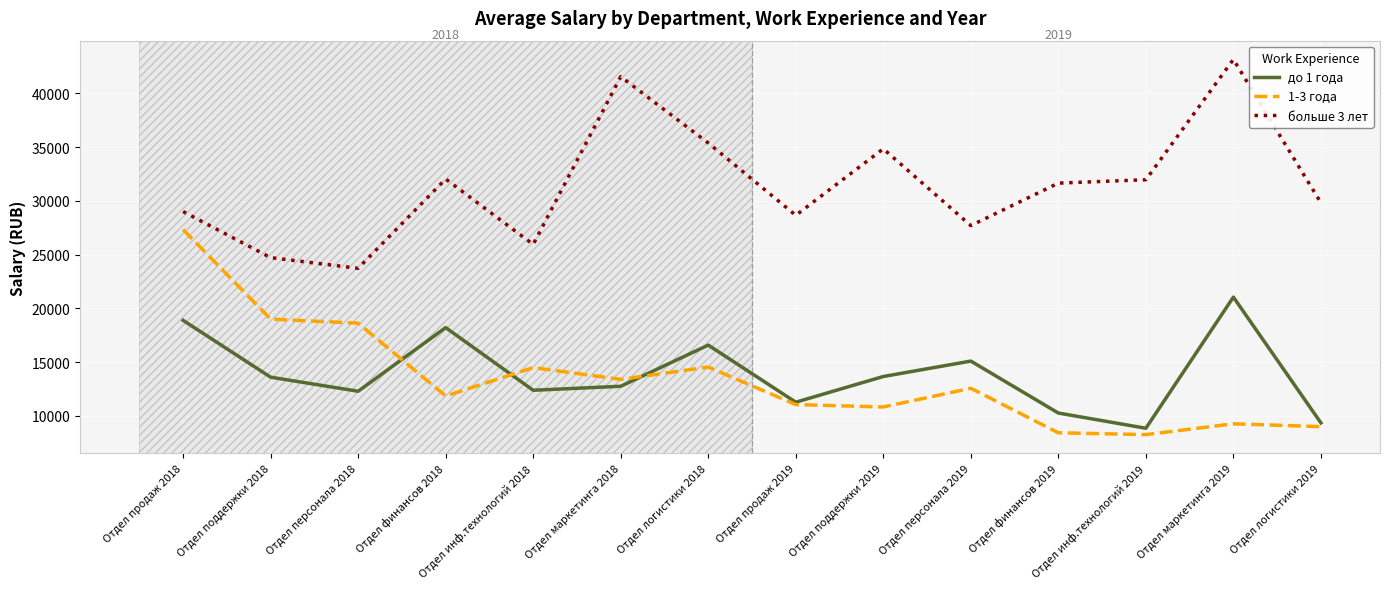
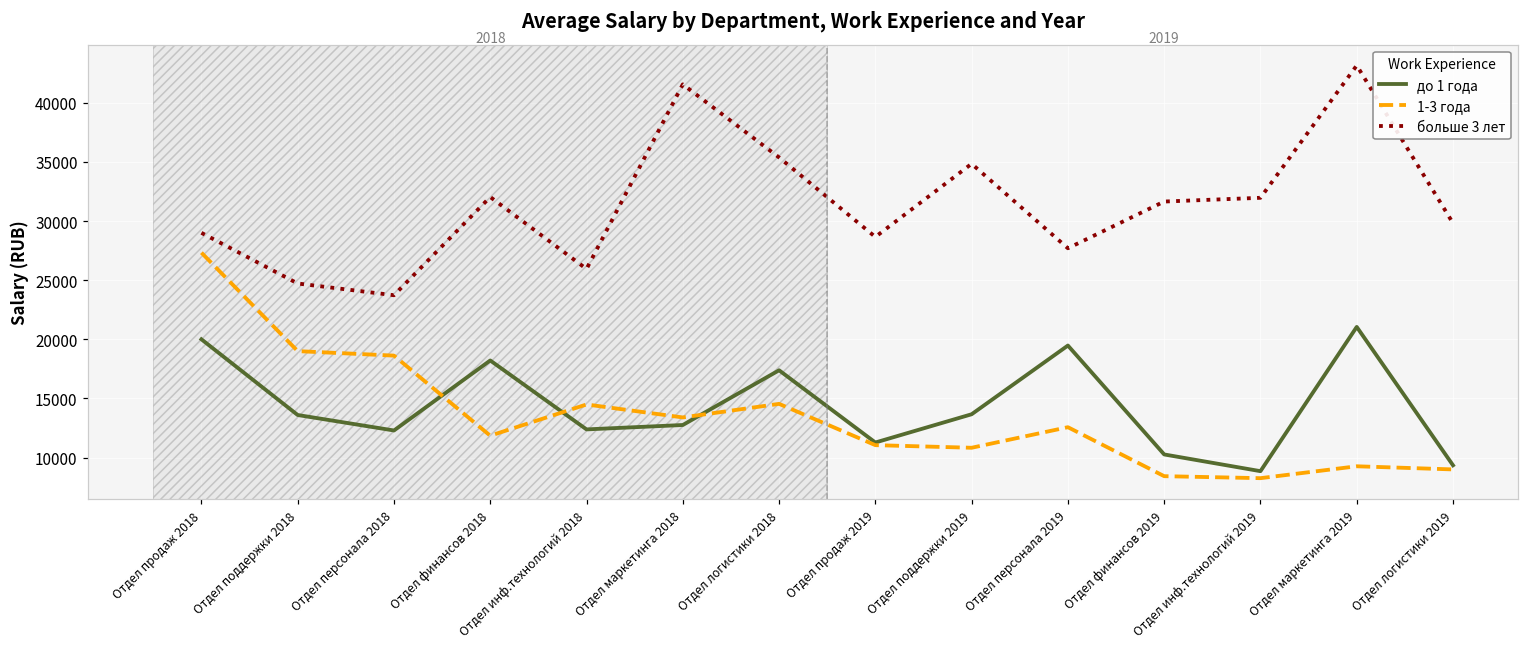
  {
    "до 1 года": {
-     "Отдел продаж 2018": 18900,
+     "Отдел продаж 2018": 20000,
      "Отдел поддержки 2018": 13600,
      "Отдел персонала 2018": 12300,
      "Отдел финансов 2018": 18200,
      "Отдел инф.технологий 2018": 12400,
      "Отдел маркетинга 2018": 12800,
-     "Отдел логистики 2018": 16600,
+     "Отдел логистики 2018": 17400,
      "Отдел поддержки 2019": 13700,
-     "Отдел персонала 2019": 15100,
+     "Отдел персонала 2019": 19500,
      "Отдел финансов 2019": 10300,
      "Отдел инф.технологий 2019": 8900,
      "Отдел маркетинга 2019": 21000,
      "Отдел логистики 2019": 9300
    },
    "1-3 года": {
      "Отдел продаж 2018": 27300,
      "Отдел поддержки 2018": 19000,
      "Отдел персонала 2018": 18600,
      "Отдел финансов 2018": 11900,
      "Отдел инф.технологий 2018": 14500,
      "Отдел маркетинга 2018": 13400,
      "Отдел логистики 2018": 14500,
      "Отдел поддержки 2019": 10800,
      "Отдел персонала 2019": 12600,
      "Отдел финансов 2019": 8400,
      "Отдел инф.технологий 2019": 8300,
      "Отдел маркетинга 2019": 9300,
      "Отдел логистики 2019": 9000
    },
    "больше 3 лет": {
      "Отдел продаж 2018": 29000,
      "Отдел поддержки 2018": 24700,
      "Отдел персонала 2018": 23700,
      "Отдел финансов 2018": 32000,
      "Отдел инф.технологий 2018": 25900,
      "Отдел маркетинга 2018": 41500,
      "Отдел логистики 2018": 35400,
      "Отдел продаж 2019": 28700,
      "Отдел поддержки 2019": 34800,
      "Отдел персонала 2019": 27700,
      "Отдел финансов 2019": 31600,
      "Отдел инф.технологий 2019": 32000,
      "Отдел маркетинга 2019": 43100,
      "Отдел логистики 2019": 29800
    }
  }
